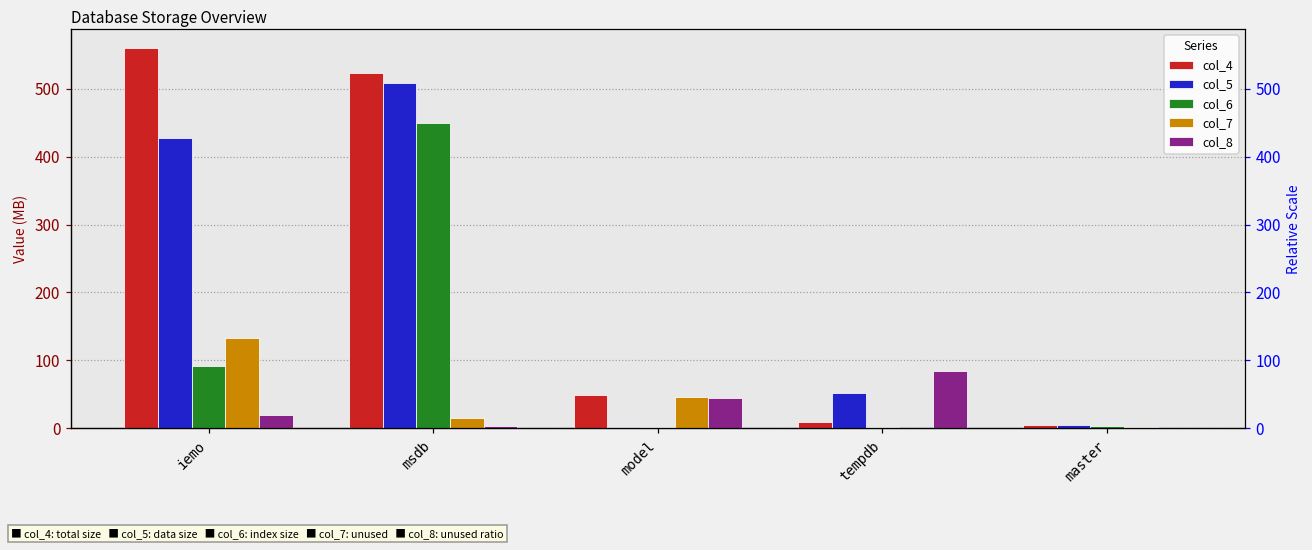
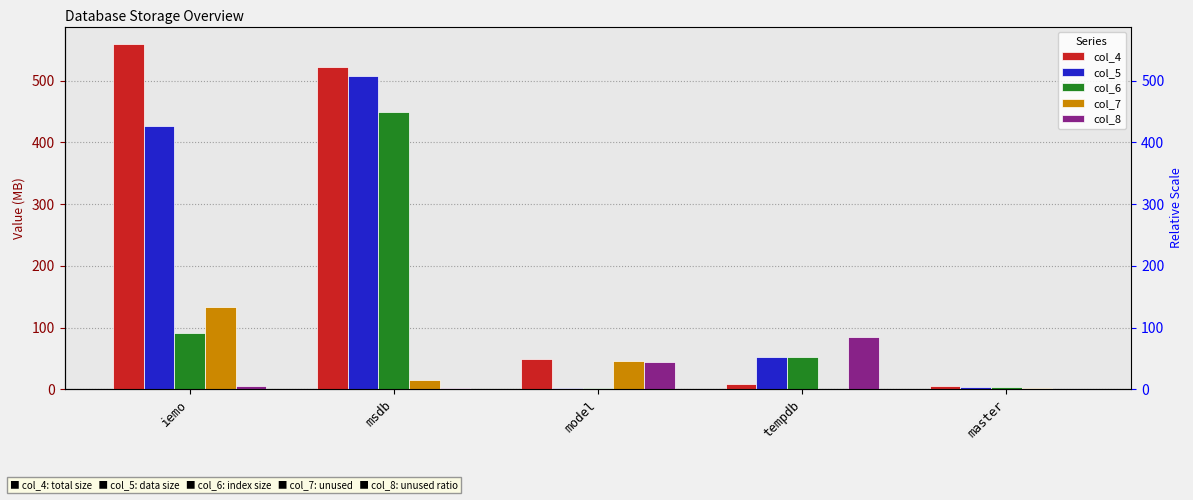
  {
    "col_4": {
      "iemo": 560,
      "msdb": 520,
      "model": 50,
      "tempdb": 10,
      "master": 10
    },
    "col_5": {
      "iemo": 430,
      "msdb": 510,
      "tempdb": 50
    },
    "col_6": {
      "iemo": 90,
      "msdb": 450,
-     "tempdb": 0
+     "tempdb": 50
    },
    "col_7": {
      "iemo": 130,
      "msdb": 10,
      "model": 50
    },
    "col_8": {
-     "iemo": 20,
+     "iemo": 10,
      "model": 40,
      "tempdb": 80
    }
  }
